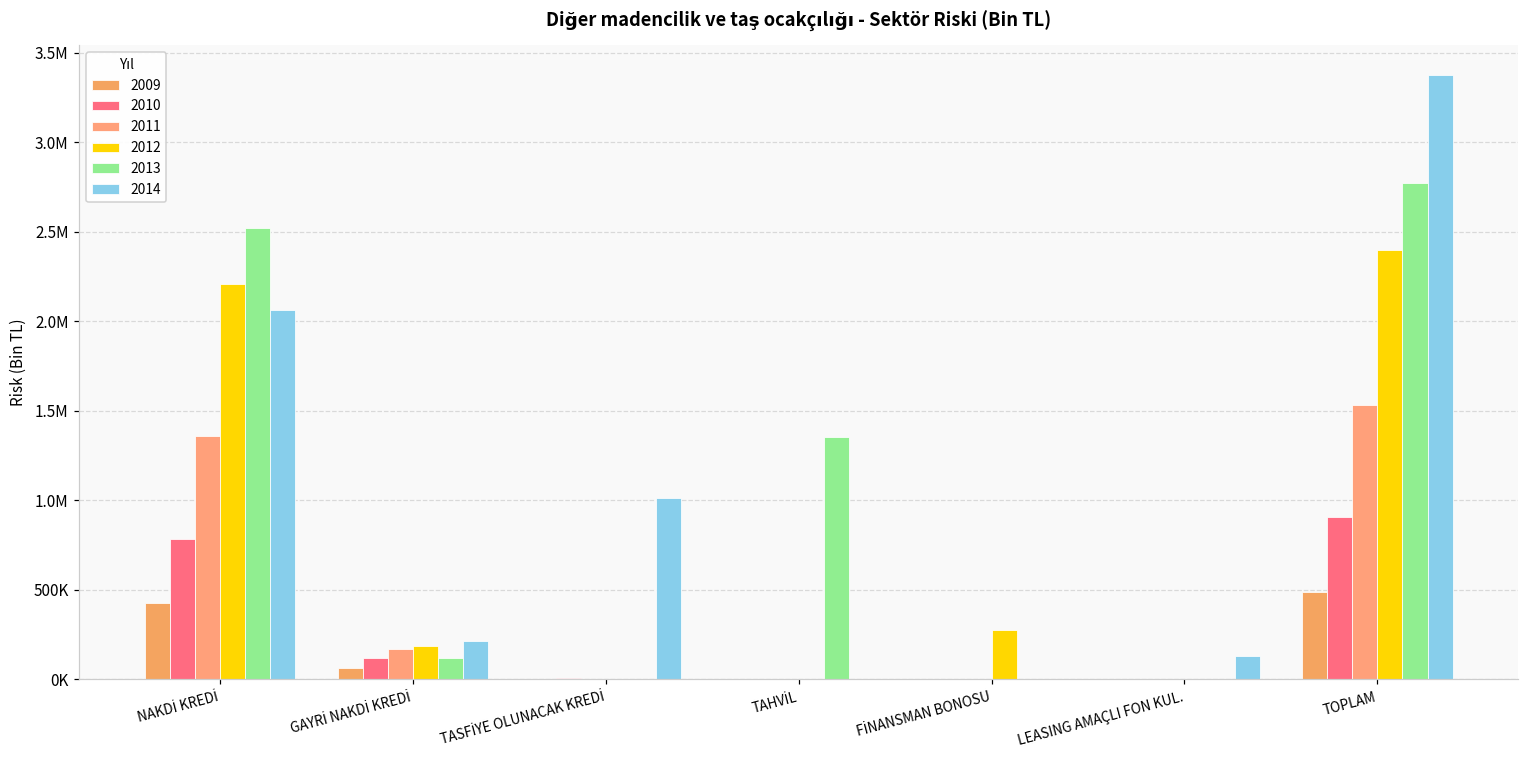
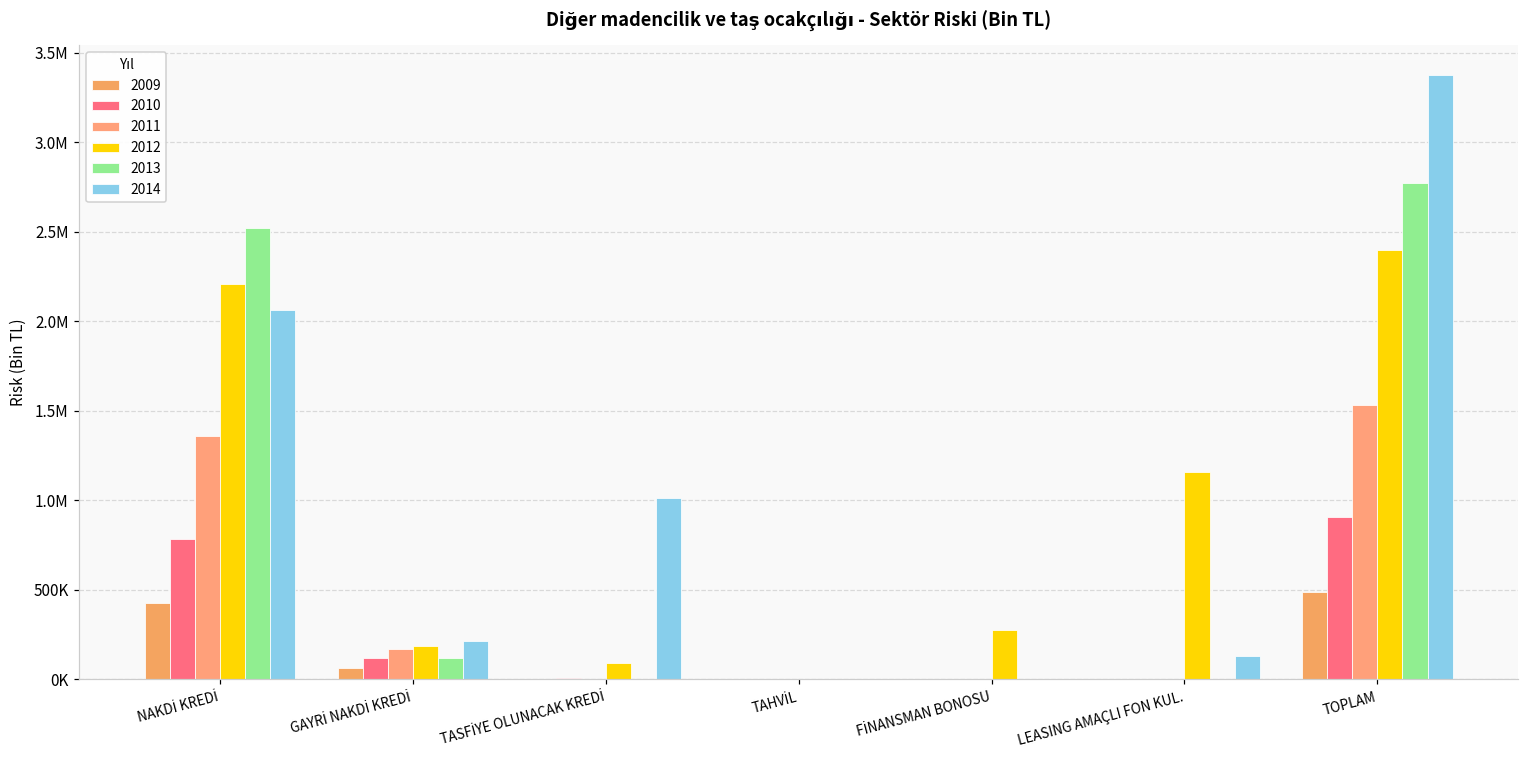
  {
    "2012": {
      "NAKDİ KREDİ": 2210000,
      "GAYRİ NAKDİ KREDİ": 190000,
-     "TASFİYE OLUNACAK KREDİ": 0,
+     "TASFİYE OLUNACAK KREDİ": 90000,
      "TAHVİL": 0,
      "FİNANSMAN BONOSU": 280000,
-     "LEASING AMAÇLI FON KUL.": 0,
+     "LEASING AMAÇLI FON KUL.": 1160000,
      "TOPLAM": 2400000
    },
    "2013": {
      "NAKDİ KREDİ": 2520000,
      "GAYRİ NAKDİ KREDİ": 120000,
      "TASFİYE OLUNACAK KREDİ": 0,
-     "TAHVİL": 1350000,
+     "TAHVİL": 0,
      "FİNANSMAN BONOSU": 0,
      "TOPLAM": 2770000
    },
    "2014": {
      "NAKDİ KREDİ": 2060000,
      "GAYRİ NAKDİ KREDİ": 220000,
      "TASFİYE OLUNACAK KREDİ": 1010000,
      "TAHVİL": 0,
      "FİNANSMAN BONOSU": 0,
      "LEASING AMAÇLI FON KUL.": 130000,
      "TOPLAM": 3370000
    }
  }
